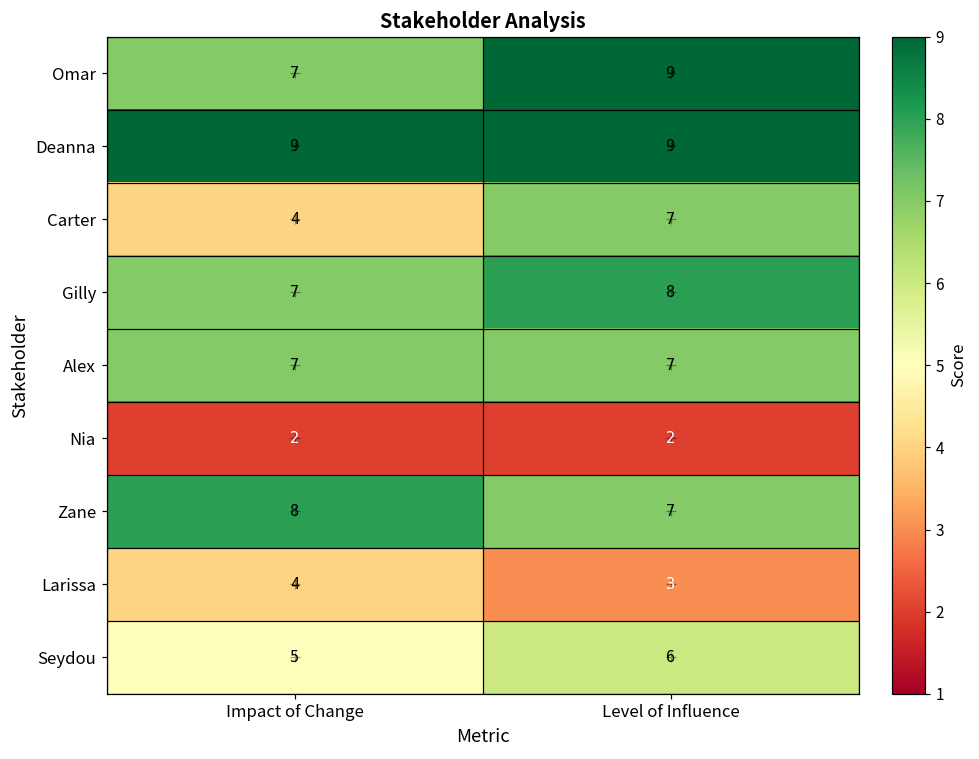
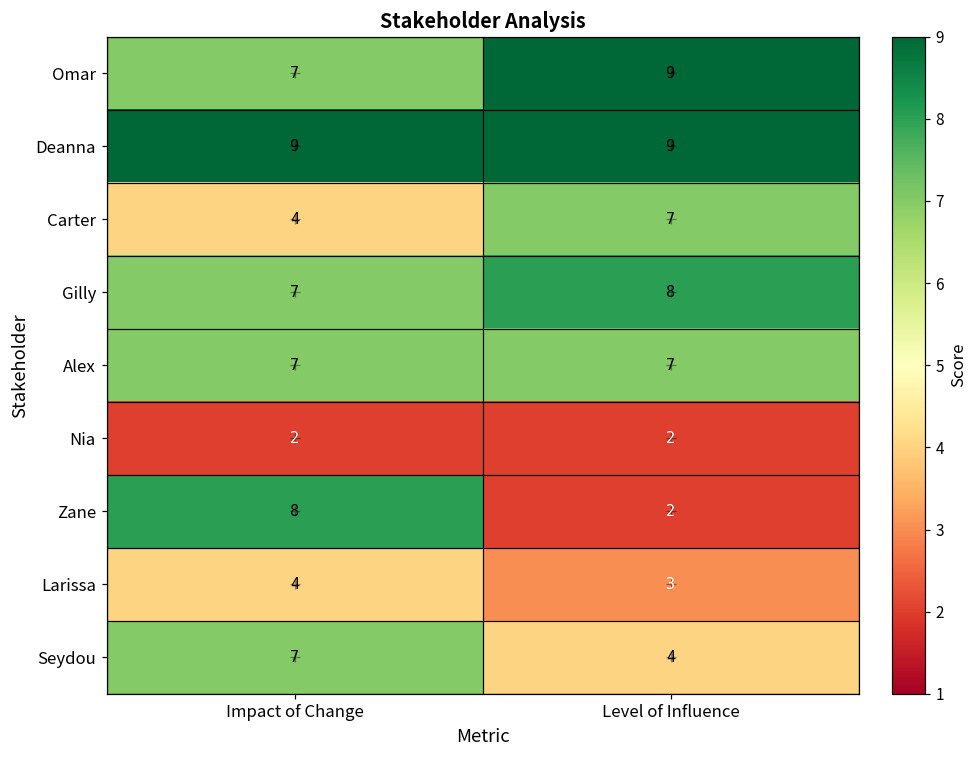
  {
    "Zane": {
-     "Level of Influence": 7
+     "Level of Influence": 2
    },
    "Seydou": {
-     "Impact of Change": 5,
-     "Level of Influence": 6
+     "Impact of Change": 7,
+     "Level of Influence": 4
    }
  }
